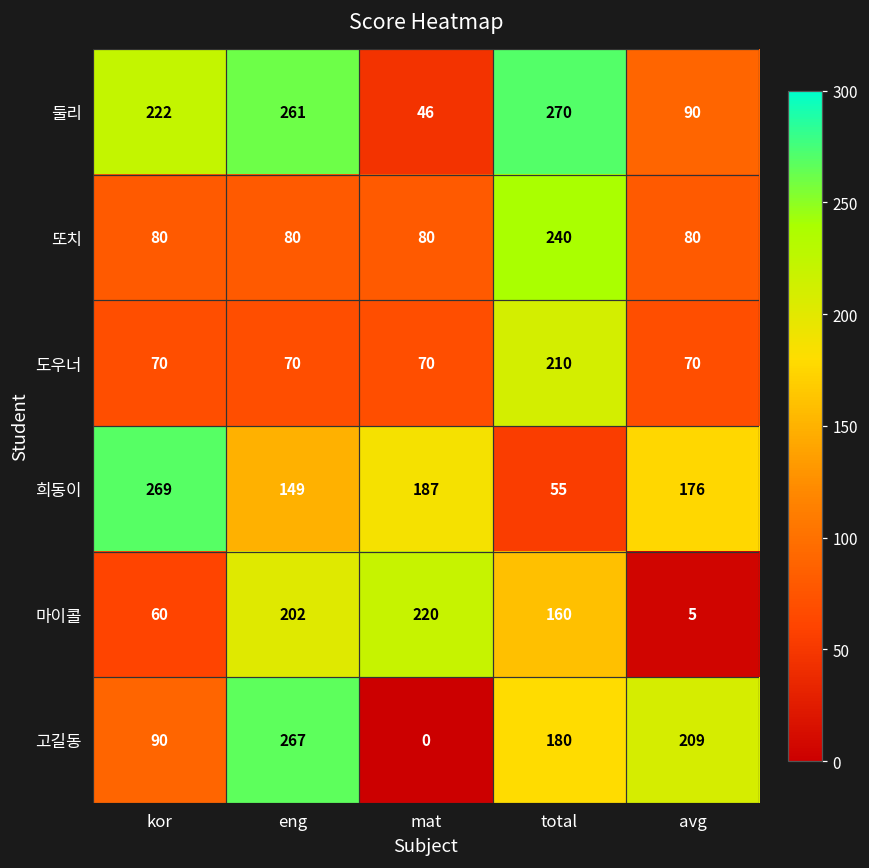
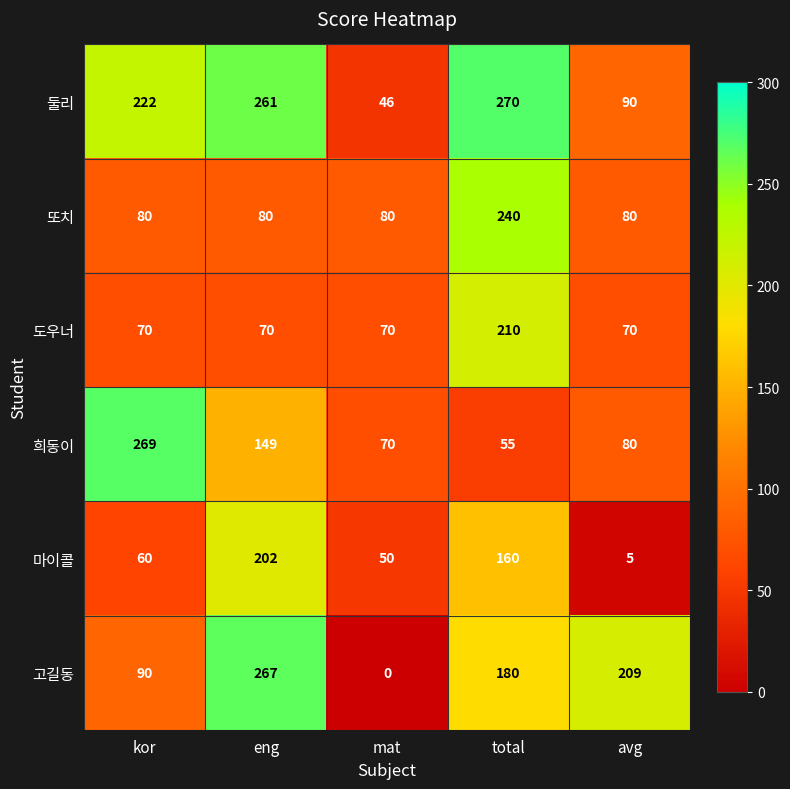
  {
    "둘리": {
      "kor": 222,
      "eng": 261,
      "mat": 46,
      "total": 270,
      "avg": 90
    },
    "또치": {
      "kor": 80,
      "eng": 80,
      "mat": 80,
      "total": 240,
      "avg": 80
    },
    "도우너": {
      "kor": 70,
      "eng": 70,
      "mat": 70,
      "total": 210,
      "avg": 70
    },
    "희동이": {
      "kor": 269,
      "eng": 149,
-     "mat": 187,
+     "mat": 70,
      "total": 55,
-     "avg": 176
+     "avg": 80
    },
    "마이콜": {
      "kor": 60,
      "eng": 202,
-     "mat": 220,
+     "mat": 50,
      "total": 160,
      "avg": 5
    },
    "고길동": {
      "kor": 90,
      "eng": 267,
      "mat": 0,
      "total": 180,
      "avg": 209
    }
  }
